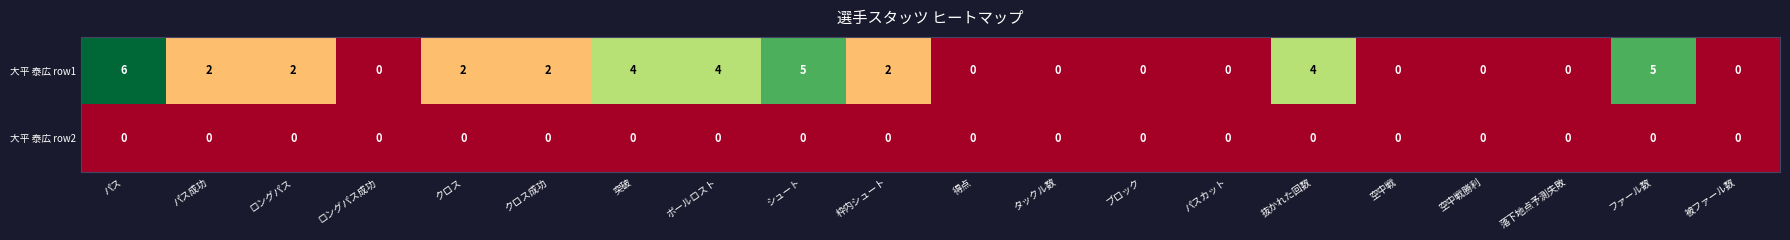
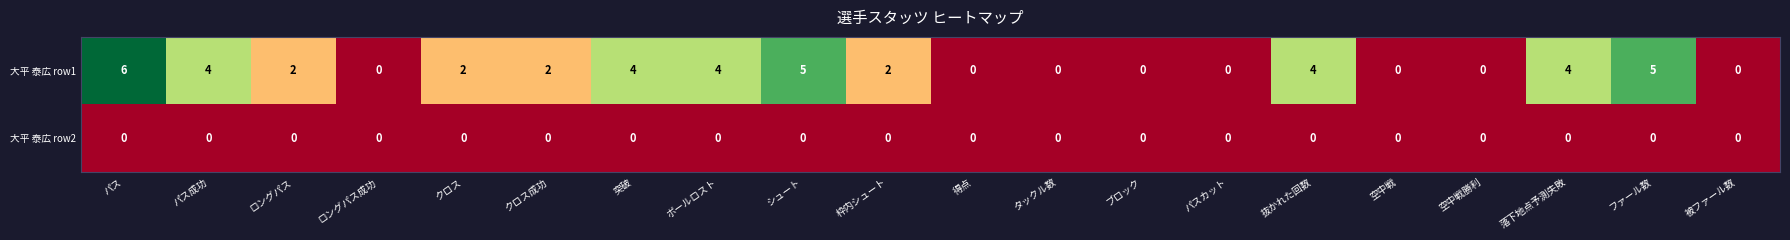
  {
    "大平 泰広 row1": {
      "パス": 6,
-     "パス成功": 2,
+     "パス成功": 4,
      "ロングパス": 2,
      "ロングパス成功": 0,
      "クロス": 2,
      "クロス成功": 2,
      "突破": 4,
      "ボールロスト": 4,
      "シュート": 5,
      "枠内シュート": 2,
      "得点": 0,
      "タックル数": 0,
      "ブロック": 0,
      "パスカット": 0,
      "抜かれた回数": 4,
      "空中戦": 0,
      "空中戦勝利": 0,
-     "落下地点予測失敗": 0,
+     "落下地点予測失敗": 4,
      "ファール数": 5,
      "被ファール数": 0
    },
    "大平 泰広 row2": {
      "パス": 0,
      "パス成功": 0,
      "ロングパス": 0,
      "ロングパス成功": 0,
      "クロス": 0,
      "クロス成功": 0,
      "突破": 0,
      "ボールロスト": 0,
      "シュート": 0,
      "枠内シュート": 0,
      "得点": 0,
      "タックル数": 0,
      "ブロック": 0,
      "パスカット": 0,
      "抜かれた回数": 0,
      "空中戦": 0,
      "空中戦勝利": 0,
      "落下地点予測失敗": 0,
      "ファール数": 0,
      "被ファール数": 0
    }
  }
